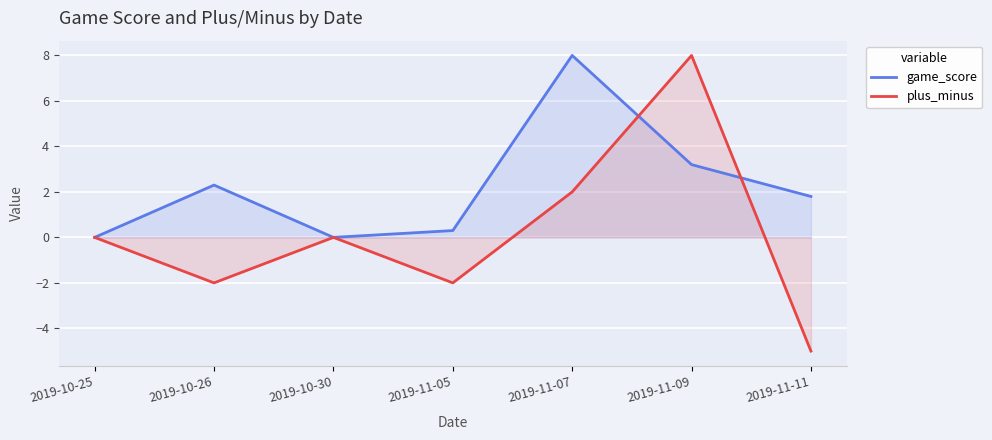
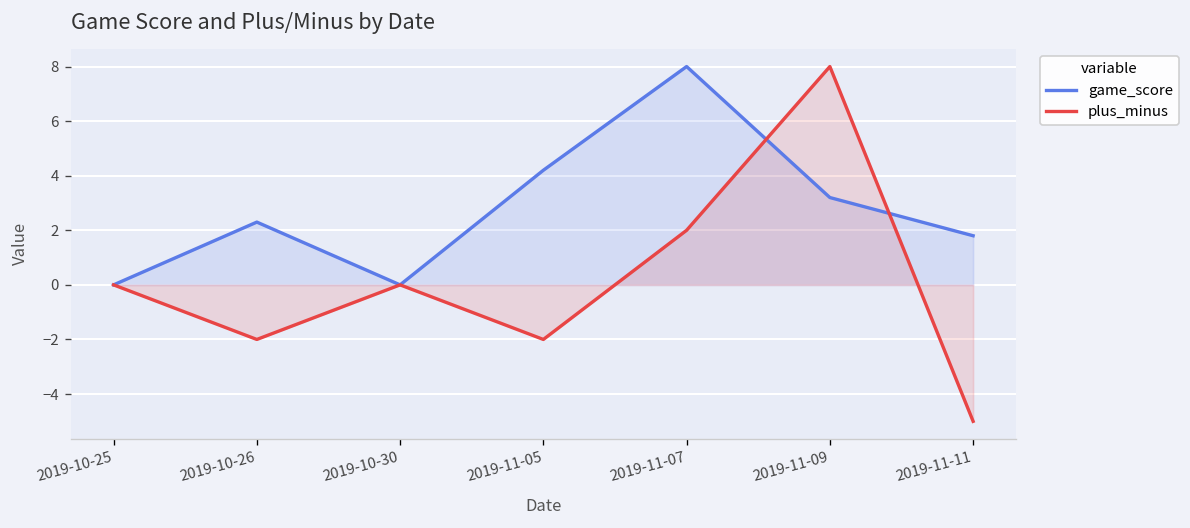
  {
    "game_score": {
      "2019-10-26": 2.3,
-     "2019-11-05": 0.3,
+     "2019-11-05": 4.2,
      "2019-11-07": 8.0,
      "2019-11-09": 3.2,
      "2019-11-11": 1.8
    }
  }
